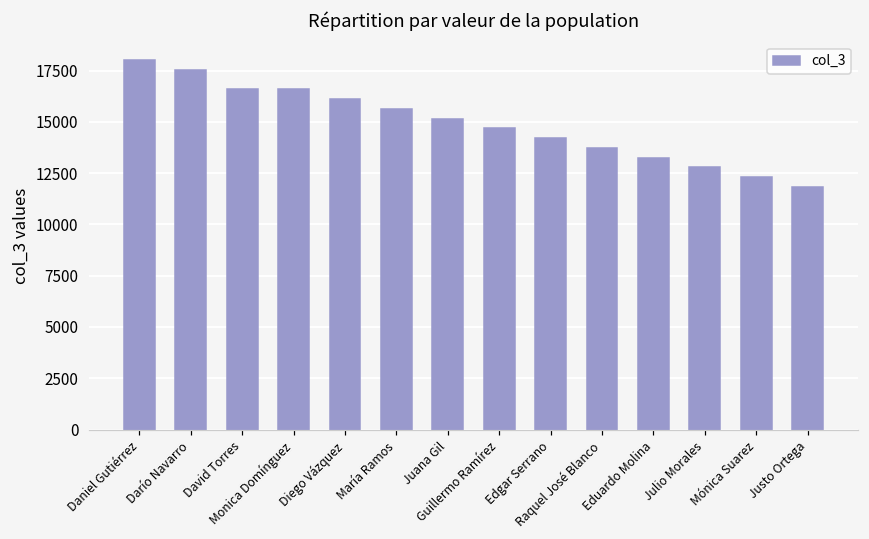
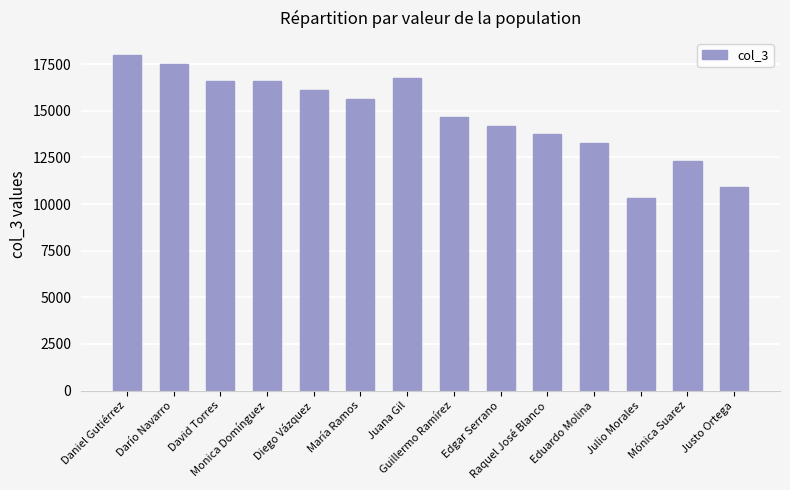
  {
    "Daniel Gutiérrez": 18000,
    "Darío Navarro": 17500,
    "David Torres": 16600,
    "Monica Domínguez": 16600,
    "Diego Vázquez": 16100,
    "María Ramos": 15600,
-   "Juana Gil": 15200,
+   "Juana Gil": 16700,
    "Guillermo Ramírez": 14700,
    "Edgar Serrano": 14200,
    "Raquel José Blanco": 13700,
    "Eduardo Molina": 13300,
-   "Julio Morales": 12800,
+   "Julio Morales": 10300,
    "Mónica Suarez": 12300,
-   "Justo Ortega": 11800
+   "Justo Ortega": 10900
  }
